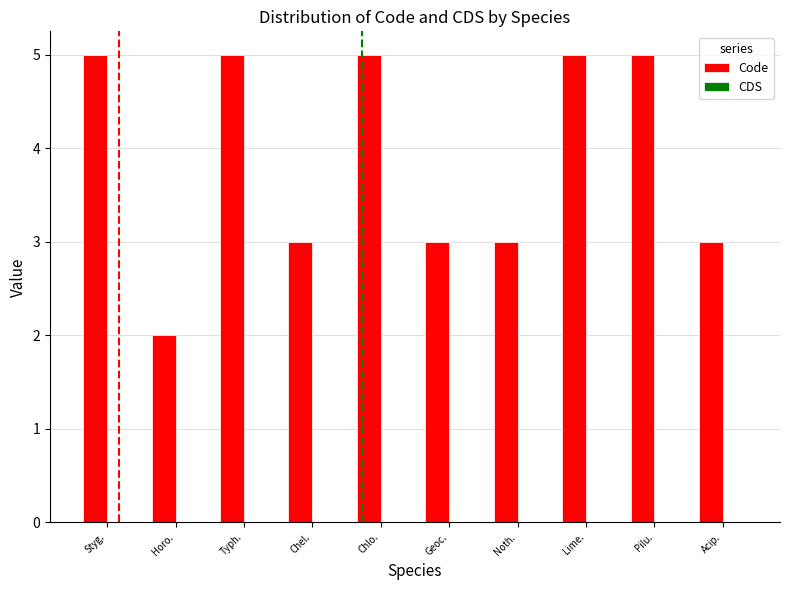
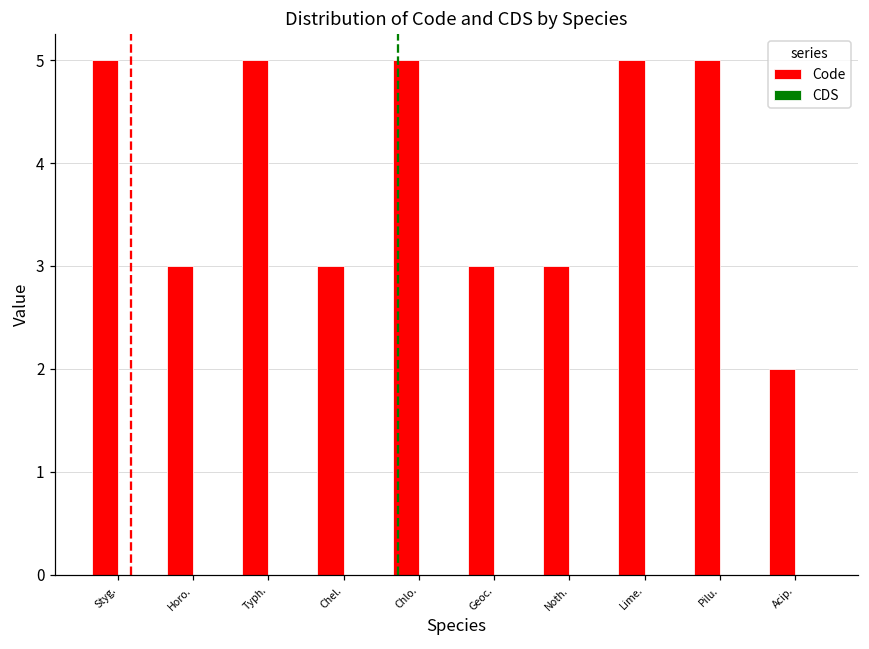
  {
    "Code": {
      "Styg.": 5,
-     "Horo.": 2,
+     "Horo.": 3,
      "Typh.": 5,
      "Chel.": 3,
      "Chlo.": 5,
      "Geoc.": 3,
      "Noth.": 3,
      "Lime.": 5,
      "Pilu.": 5,
-     "Acip.": 3
+     "Acip.": 2
    },
    "CDS": {
      "Styg.": 0,
      "Horo.": 0,
      "Typh.": 0,
      "Chel.": 0,
      "Chlo.": 0,
      "Geoc.": 0,
      "Noth.": 0,
      "Lime.": 0,
      "Pilu.": 0,
      "Acip.": 0
    }
  }
